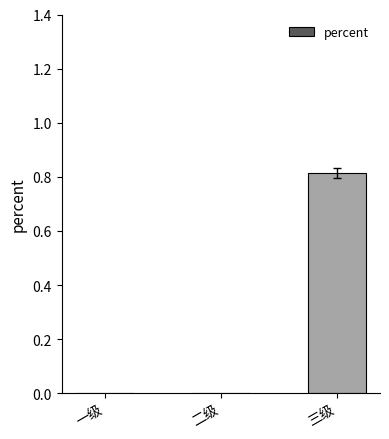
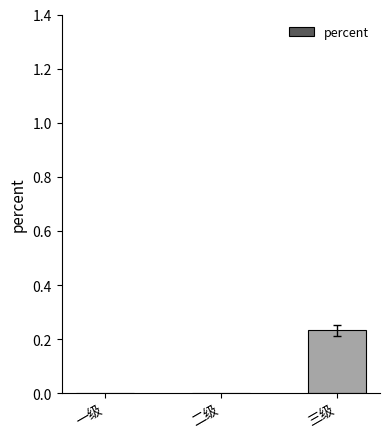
  {
    "percent": {
      "一级": 0.00,
      "二级": 0.00,
-     "三级": 0.81
+     "三级": 0.23
    }
  }
